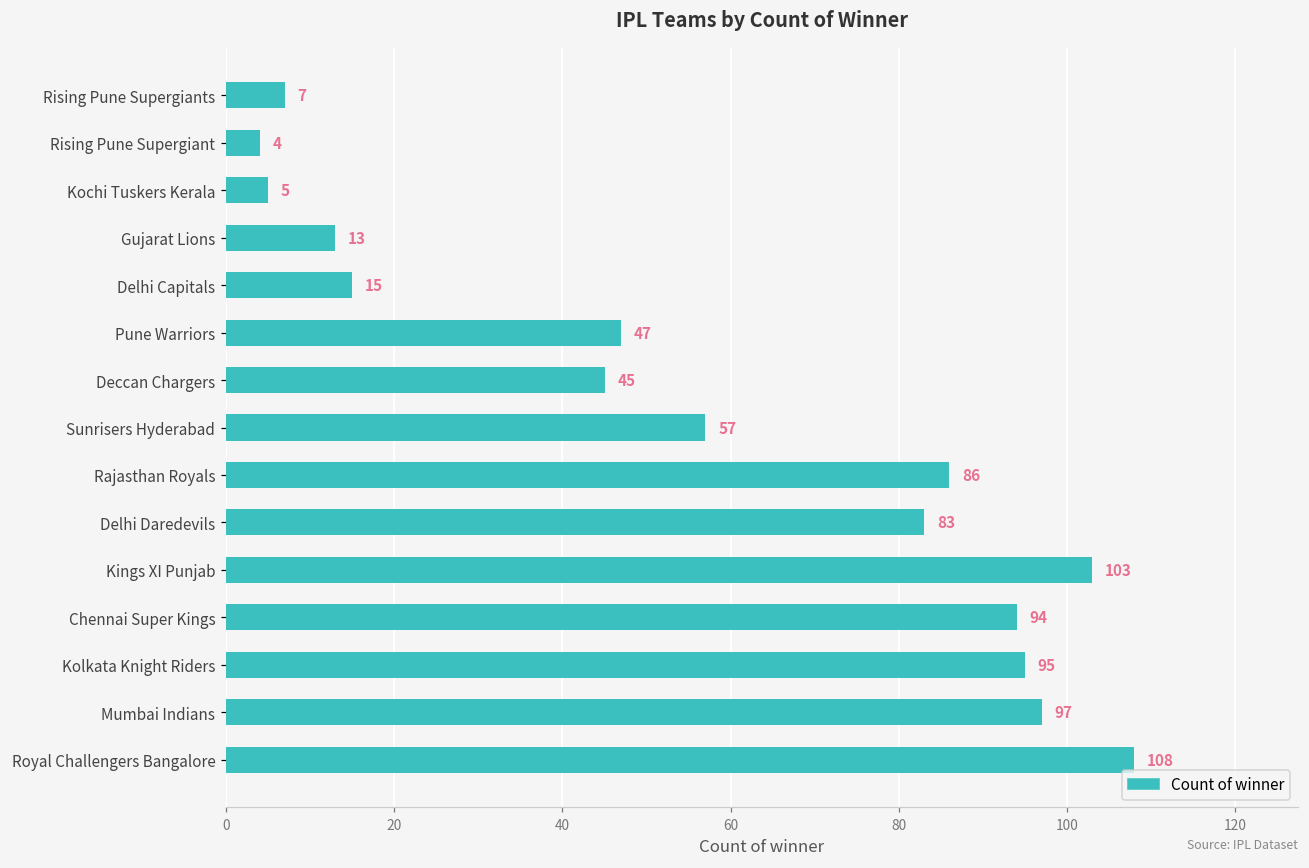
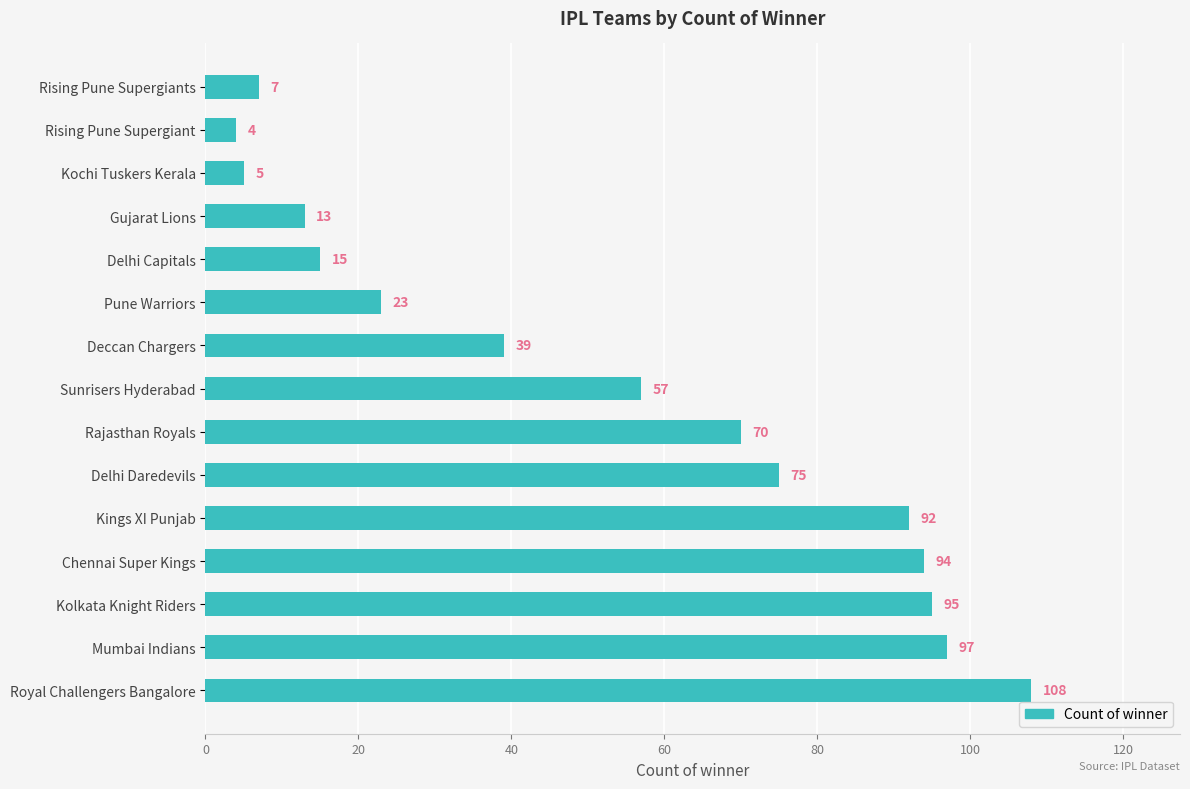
  {
    "Rising Pune Supergiants": 7,
    "Rising Pune Supergiant": 4,
    "Kochi Tuskers Kerala": 5,
    "Gujarat Lions": 13,
    "Delhi Capitals": 15,
-   "Pune Warriors": 47,
-   "Deccan Chargers": 45,
+   "Pune Warriors": 23,
+   "Deccan Chargers": 39,
    "Sunrisers Hyderabad": 57,
-   "Rajasthan Royals": 86,
-   "Delhi Daredevils": 83,
-   "Kings XI Punjab": 103,
+   "Rajasthan Royals": 70,
+   "Delhi Daredevils": 75,
+   "Kings XI Punjab": 92,
    "Chennai Super Kings": 94,
    "Kolkata Knight Riders": 95,
    "Mumbai Indians": 97,
    "Royal Challengers Bangalore": 108
  }
